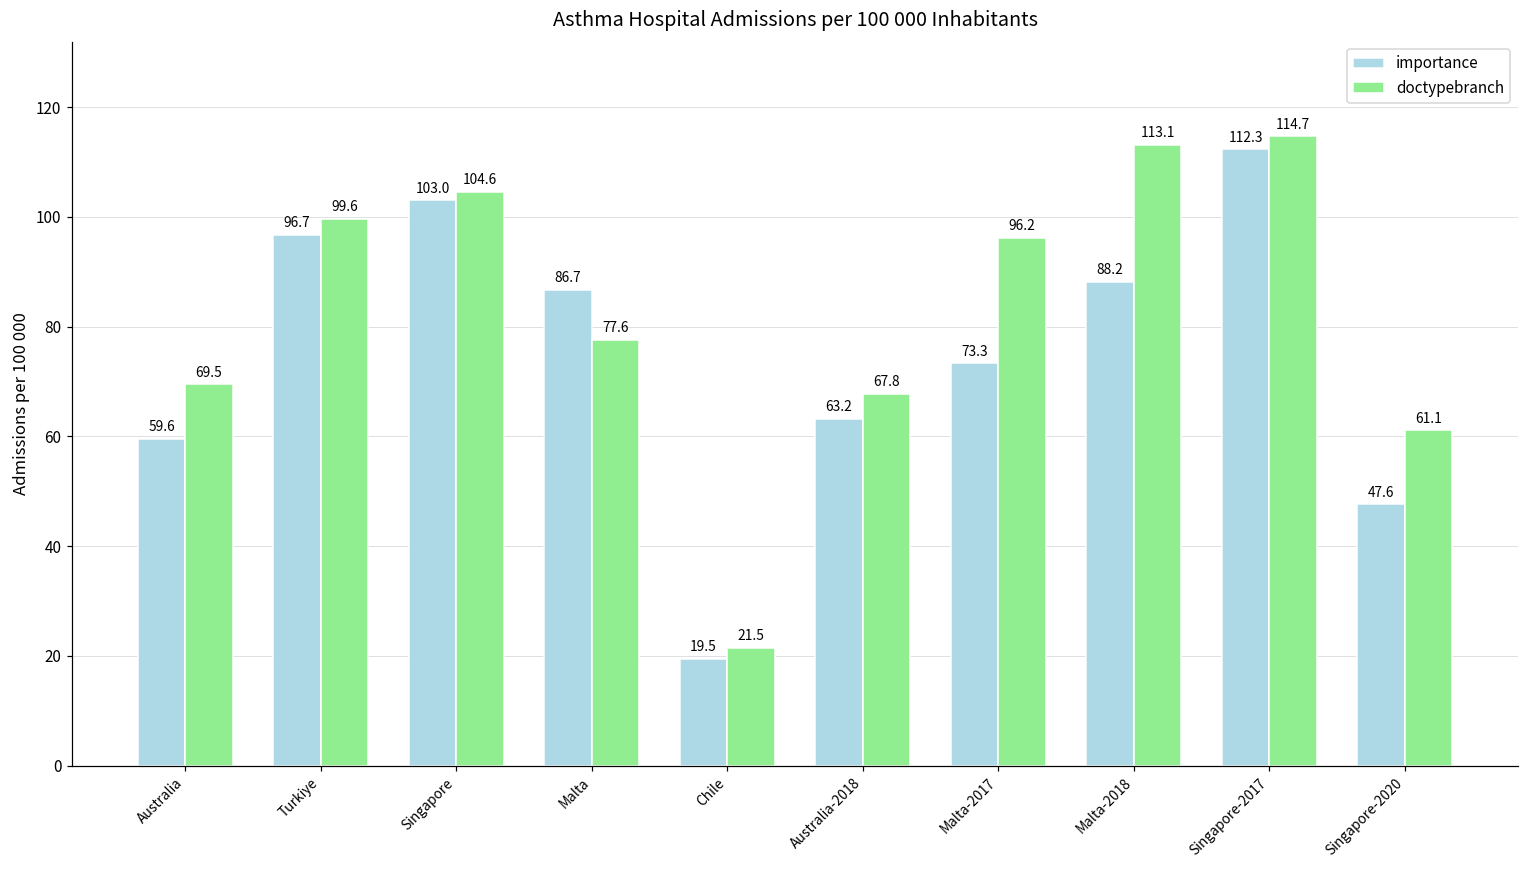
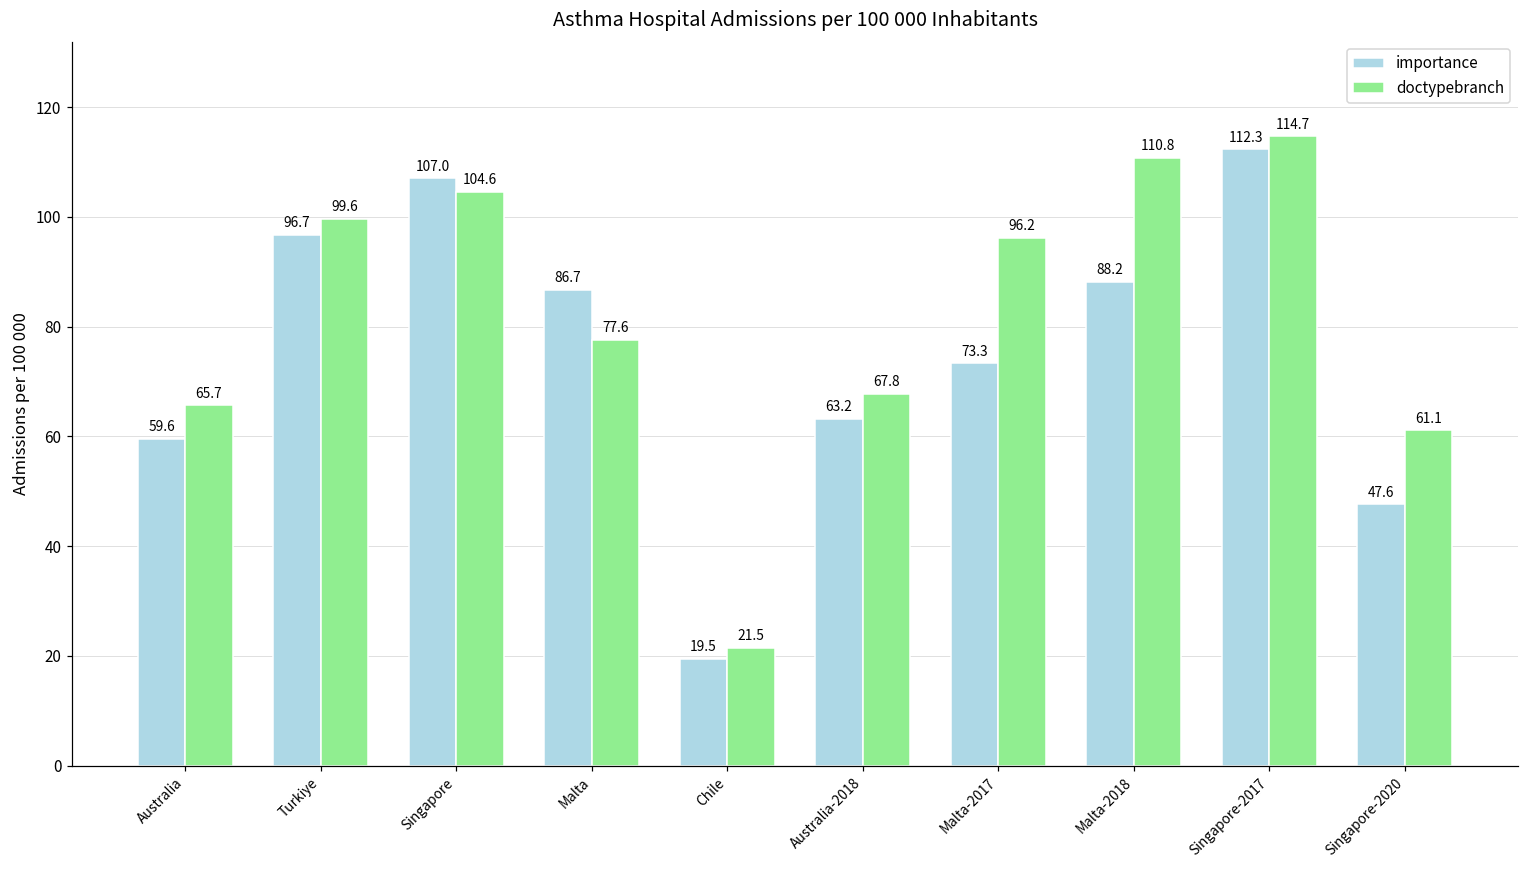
  {
    "importance": {
      "Australia": 59.6,
      "Turkiye": 96.7,
-     "Singapore": 103.0,
+     "Singapore": 107.0,
      "Malta": 86.7,
      "Chile": 19.5,
      "Australia-2018": 63.2,
      "Malta-2017": 73.3,
      "Malta-2018": 88.2,
      "Singapore-2017": 112.3,
      "Singapore-2020": 47.6
    },
    "doctypebranch": {
-     "Australia": 69.5,
+     "Australia": 65.7,
      "Turkiye": 99.6,
      "Singapore": 104.6,
      "Malta": 77.6,
      "Chile": 21.5,
      "Australia-2018": 67.8,
      "Malta-2017": 96.2,
-     "Malta-2018": 113.1,
+     "Malta-2018": 110.8,
      "Singapore-2017": 114.7,
      "Singapore-2020": 61.1
    }
  }
